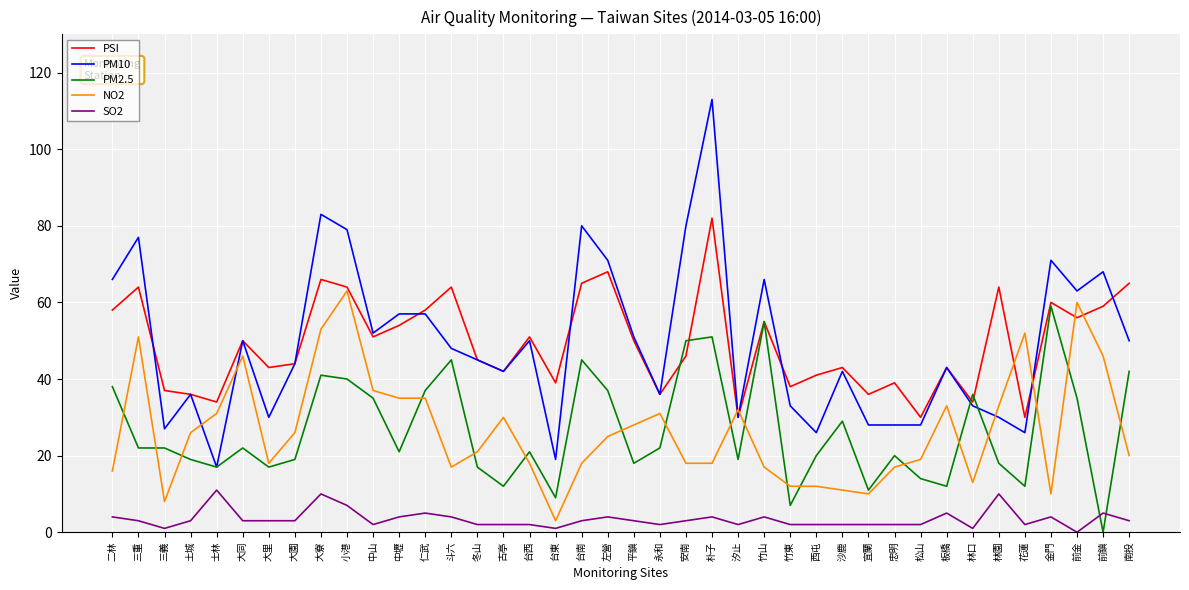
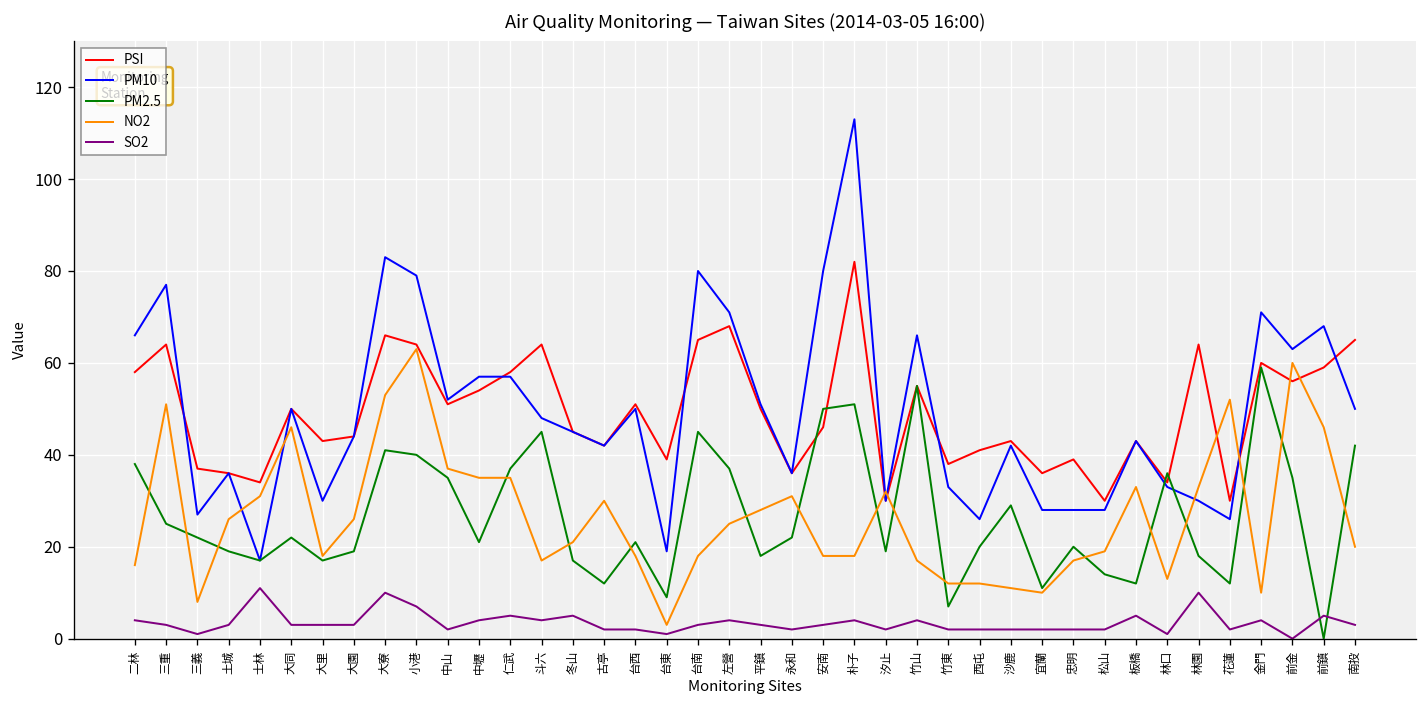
  {
    "PSI": {
      "二林": 58,
      "三重": 64,
      "三義": 37,
      "士林": 34,
      "大里": 43,
      "大寮": 66,
      "小港": 64,
      "中山": 51,
      "中壢": 54,
      "仁武": 58,
      "斗六": 64,
      "台西": 51,
      "台東": 39,
      "台南": 65,
      "左營": 68,
      "平鎮": 50,
      "安南": 46,
      "朴子": 82,
      "竹東": 38,
      "西屯": 41,
      "沙鹿": 43,
      "宜蘭": 36,
      "忠明": 39,
      "松山": 30,
      "林口": 34,
      "林園": 64,
      "花蓮": 30,
      "金門": 60,
      "前金": 56,
      "前鎮": 59,
      "南投": 65
    },
    "PM10": {
      "二林": 66,
      "三重": 77,
      "三義": 27,
      "大里": 30,
      "大寮": 83,
      "小港": 79,
      "中山": 52,
      "中壢": 57,
      "仁武": 57,
      "斗六": 48,
      "台西": 50,
      "台東": 19,
      "台南": 80,
      "左營": 71,
      "平鎮": 51,
      "安南": 80,
      "朴子": 113,
      "竹山": 66,
      "竹東": 33,
      "西屯": 26,
      "沙鹿": 42,
      "宜蘭": 28,
      "忠明": 28,
      "松山": 28,
      "林口": 33,
      "林園": 30,
      "花蓮": 26,
      "金門": 71,
      "前金": 63,
      "前鎮": 68,
      "南投": 50
    },
    "PM2.5": {
      "二林": 38,
-     "三重": 22,
+     "三重": 25,
      "三義": 22,
      "土城": 19,
      "大同": 22,
      "大里": 17,
      "大園": 19,
      "大寮": 41,
      "小港": 40,
      "中山": 35,
      "中壢": 21,
      "仁武": 37,
      "斗六": 45,
      "冬山": 17,
      "古亭": 12,
      "台西": 21,
      "台東": 9,
      "台南": 45,
      "左營": 37,
      "平鎮": 18,
      "永和": 22,
      "安南": 50,
      "朴子": 51,
      "汐止": 19,
      "竹東": 7,
      "西屯": 20,
      "沙鹿": 29,
      "宜蘭": 11,
      "忠明": 20,
      "松山": 14,
      "板橋": 12,
      "林口": 36,
      "林園": 18,
      "花蓮": 12,
      "金門": 59,
      "前金": 35,
      "前鎮": 0,
      "南投": 42
    },
    "NO2": {
      "二林": 16,
      "三重": 51,
      "三義": 8,
      "土城": 26,
      "士林": 31,
      "大同": 46,
      "大里": 18,
      "大園": 26,
      "大寮": 53,
      "小港": 63,
      "中山": 37,
      "中壢": 35,
      "仁武": 35,
      "斗六": 17,
      "冬山": 21,
      "古亭": 30,
      "台西": 18,
      "台東": 3,
      "台南": 18,
      "左營": 25,
      "平鎮": 28,
      "永和": 31,
      "安南": 18,
      "朴子": 18,
      "汐止": 32,
      "竹山": 17,
      "竹東": 12,
      "西屯": 12,
      "沙鹿": 11,
      "宜蘭": 10,
      "忠明": 17,
      "松山": 19,
      "板橋": 33,
      "林口": 13,
      "林園": 33,
      "花蓮": 52,
      "金門": 10,
      "前金": 60,
      "前鎮": 46,
      "南投": 20
    },
    "SO2": {
      "二林": 4,
      "三重": 3,
      "三義": 1,
      "土城": 3,
      "士林": 11,
      "大同": 3,
      "大里": 3,
      "大園": 3,
      "大寮": 10,
      "小港": 7,
      "中山": 2,
      "中壢": 4,
      "仁武": 5,
      "斗六": 4,
-     "冬山": 2,
+     "冬山": 5,
      "古亭": 2,
      "台西": 2,
      "台東": 1,
      "台南": 3,
      "左營": 4,
      "平鎮": 3,
      "永和": 2,
      "安南": 3,
      "朴子": 4,
      "汐止": 2,
      "竹山": 4,
      "竹東": 2,
      "西屯": 2,
      "沙鹿": 2,
      "宜蘭": 2,
      "忠明": 2,
      "松山": 2,
      "板橋": 5,
      "林口": 1,
      "林園": 10,
      "花蓮": 2,
      "金門": 4,
      "前金": 0,
      "前鎮": 5,
      "南投": 3
    }
  }
